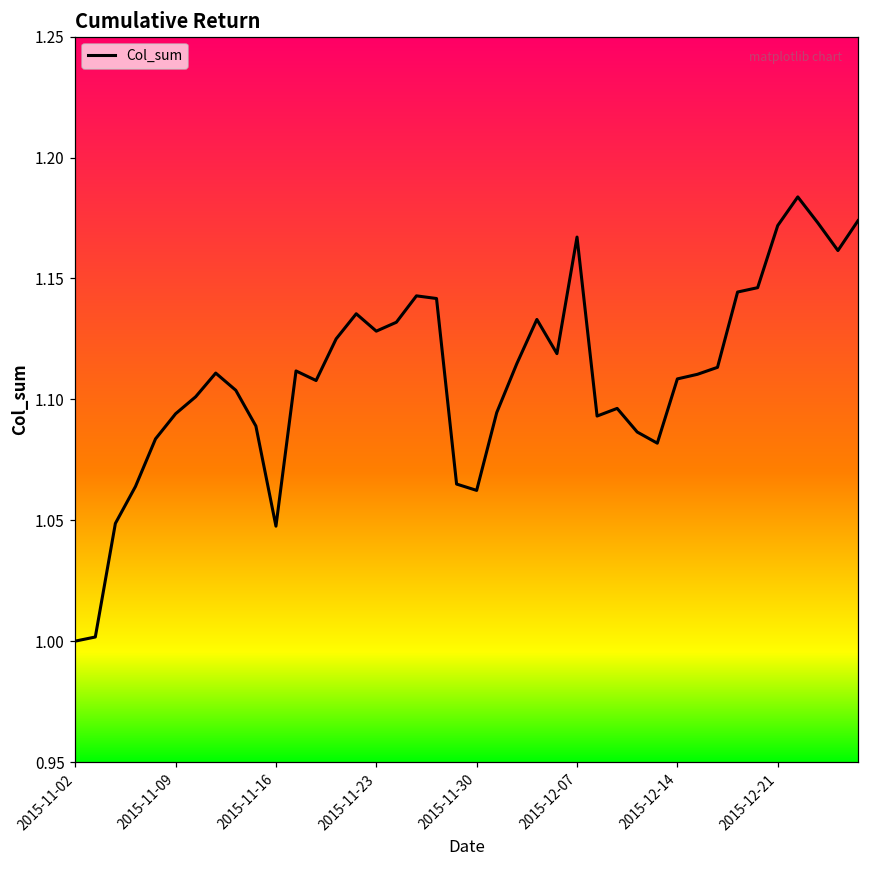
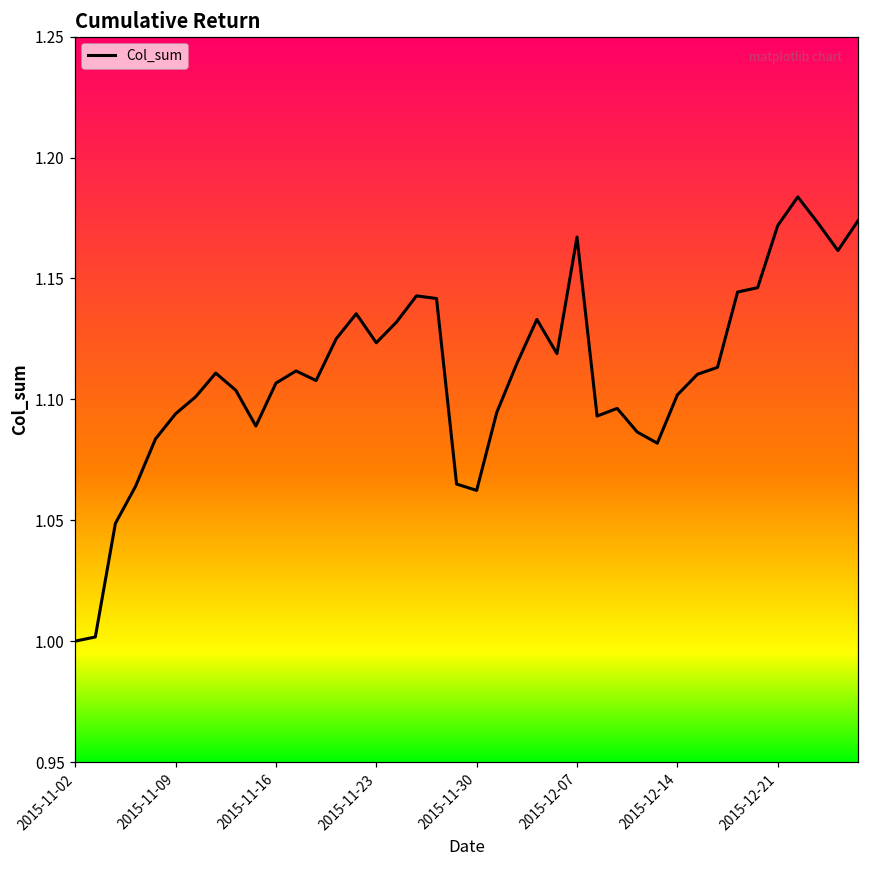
  {
    "2015-11-02": 1.000,
    "2015-11-09": 1.094,
-   "2015-11-16": 1.048,
-   "2015-11-23": 1.128,
+   "2015-11-16": 1.107,
+   "2015-11-23": 1.123,
    "2015-11-30": 1.062,
    "2015-12-07": 1.167,
-   "2015-12-14": 1.108,
+   "2015-12-14": 1.102,
    "2015-12-21": 1.172
  }
